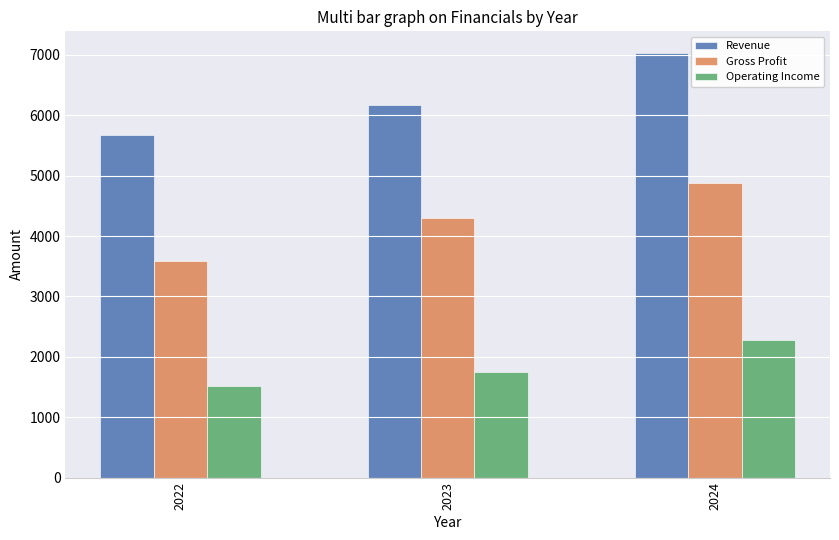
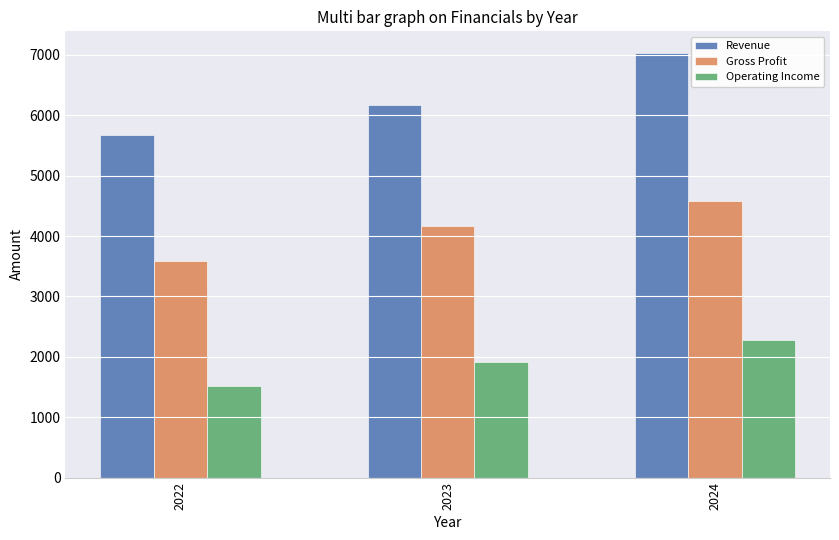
  {
    "Revenue": {
      "2022": 5700,
      "2023": 6200,
      "2024": 7000
    },
    "Gross Profit": {
      "2022": 3600,
-     "2023": 4300,
-     "2024": 4900
+     "2023": 4200,
+     "2024": 4600
    },
    "Operating Income": {
      "2022": 1500,
-     "2023": 1700,
+     "2023": 1900,
      "2024": 2300
    }
  }
